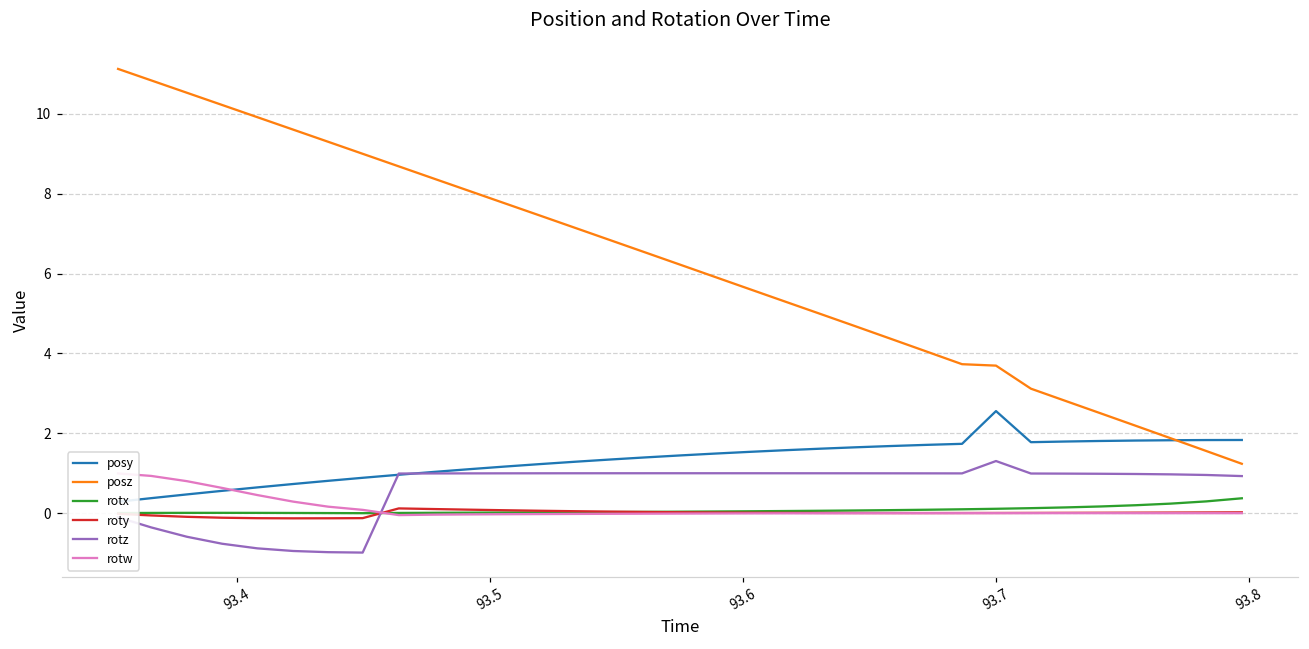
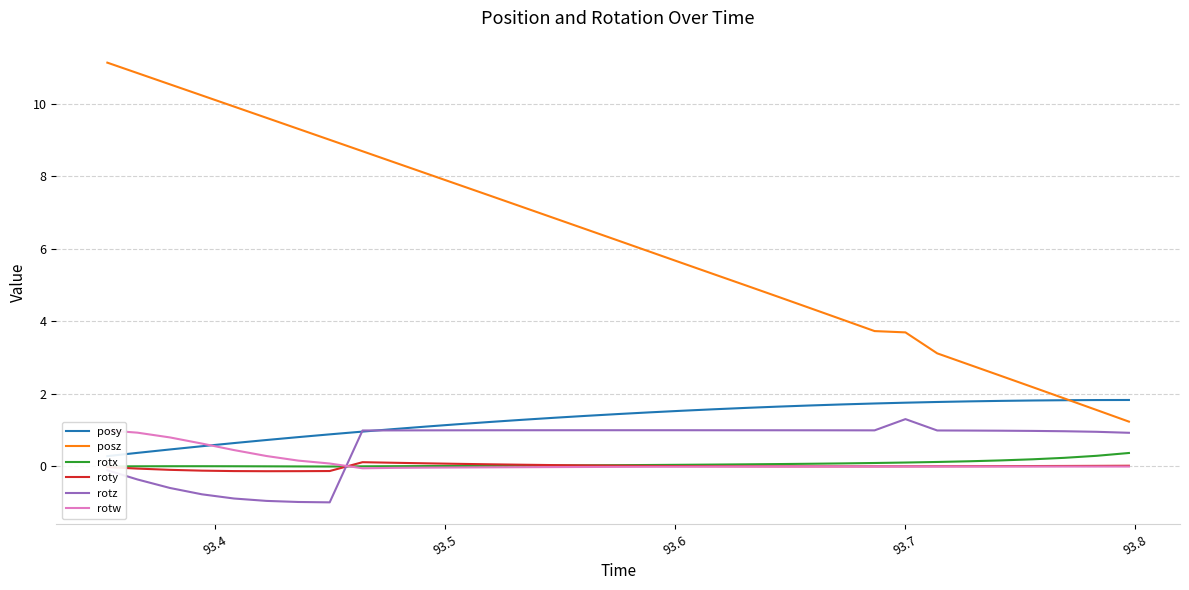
  {
    "posy": {
-     "93.7": 2.6
+     "93.7": 1.8
    },
    "posz": {
      "93.7": 3.7
    },
    "rotx": {
      "93.7": 0.1
    },
    "rotz": {
      "93.7": 1.3
    }
  }
